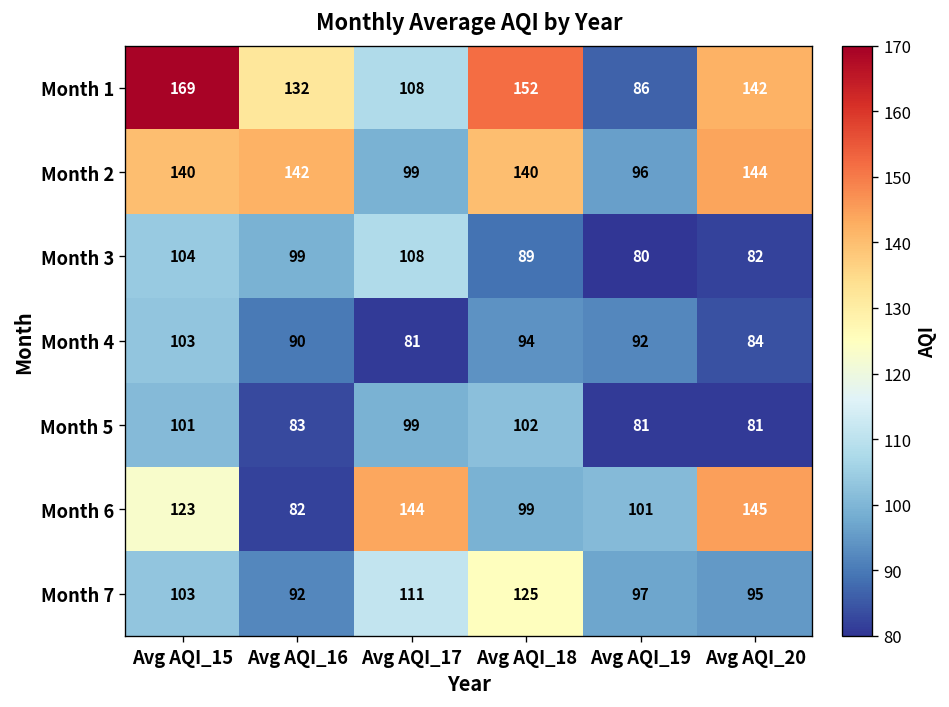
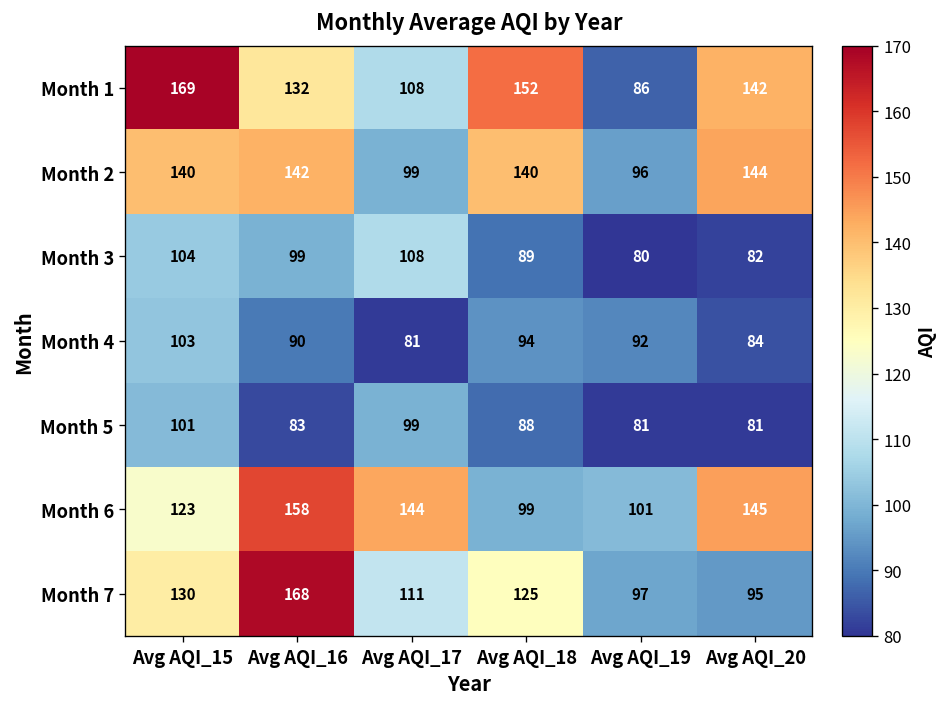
  {
    "Month 1": {
      "Avg AQI_15": 169,
      "Avg AQI_16": 132,
      "Avg AQI_17": 108,
      "Avg AQI_18": 152,
      "Avg AQI_19": 86,
      "Avg AQI_20": 142
    },
    "Month 2": {
      "Avg AQI_15": 140,
      "Avg AQI_16": 142,
      "Avg AQI_17": 99,
      "Avg AQI_18": 140,
      "Avg AQI_19": 96,
      "Avg AQI_20": 144
    },
    "Month 3": {
      "Avg AQI_15": 104,
      "Avg AQI_16": 99,
      "Avg AQI_17": 108,
      "Avg AQI_18": 89,
      "Avg AQI_19": 80,
      "Avg AQI_20": 82
    },
    "Month 4": {
      "Avg AQI_15": 103,
      "Avg AQI_16": 90,
      "Avg AQI_17": 81,
      "Avg AQI_18": 94,
      "Avg AQI_19": 92,
      "Avg AQI_20": 84
    },
    "Month 5": {
      "Avg AQI_15": 101,
      "Avg AQI_16": 83,
      "Avg AQI_17": 99,
-     "Avg AQI_18": 102,
+     "Avg AQI_18": 88,
      "Avg AQI_19": 81,
      "Avg AQI_20": 81
    },
    "Month 6": {
      "Avg AQI_15": 123,
-     "Avg AQI_16": 82,
+     "Avg AQI_16": 158,
      "Avg AQI_17": 144,
      "Avg AQI_18": 99,
      "Avg AQI_19": 101,
      "Avg AQI_20": 145
    },
    "Month 7": {
-     "Avg AQI_15": 103,
-     "Avg AQI_16": 92,
+     "Avg AQI_15": 130,
+     "Avg AQI_16": 168,
      "Avg AQI_17": 111,
      "Avg AQI_18": 125,
      "Avg AQI_19": 97,
      "Avg AQI_20": 95
    }
  }
